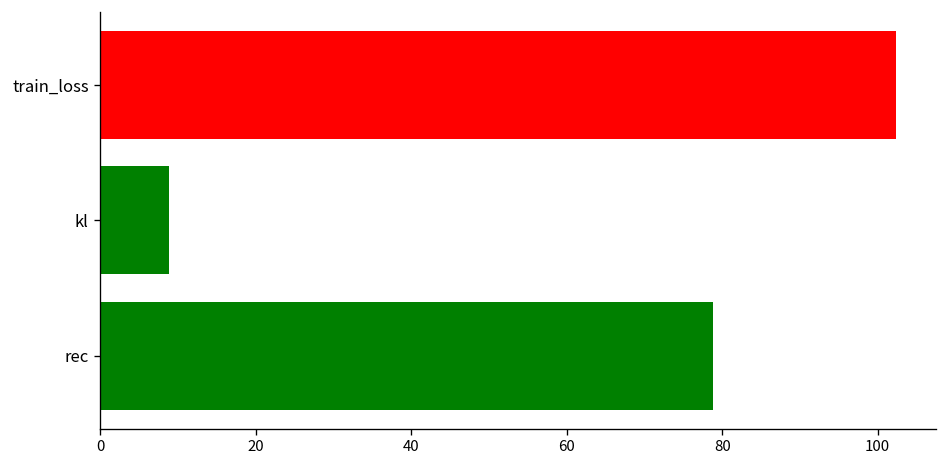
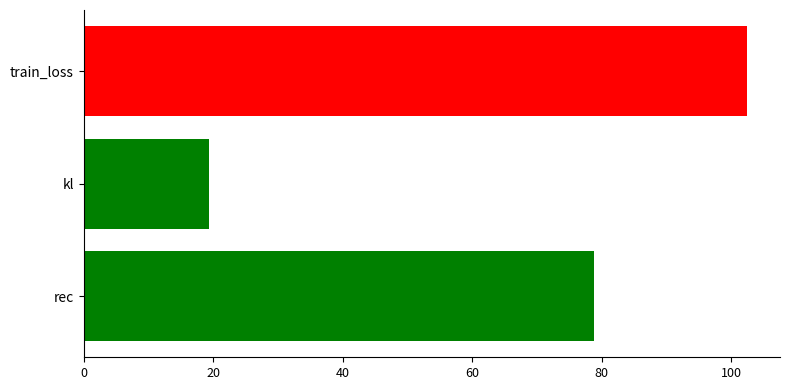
  {
    "train_loss": 102,
-   "kl": 9,
+   "kl": 19,
    "rec": 79
  }
